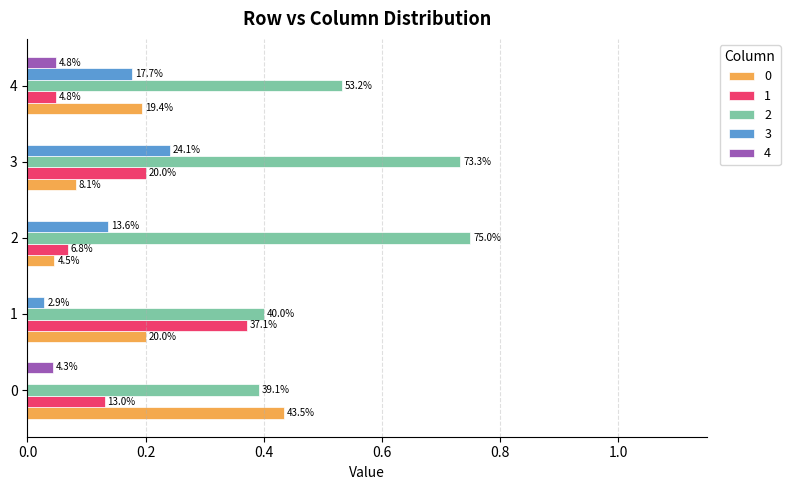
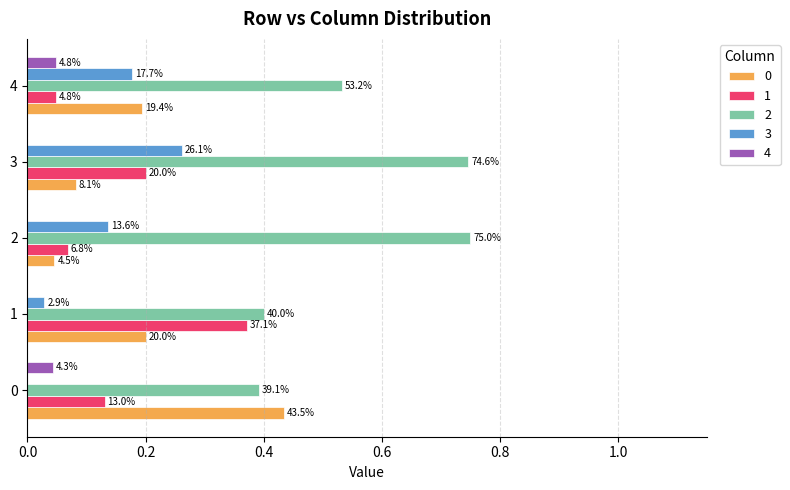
  {
    "0": {
      "4": "19.4%",
      "3": "8.1%",
      "2": "4.5%",
      "1": "20.0%",
      "0": "43.5%"
    },
    "1": {
      "4": "4.8%",
      "3": "20.0%",
      "2": "6.8%",
      "1": "37.1%",
      "0": "13.0%"
    },
    "2": {
      "4": "53.2%",
-     "3": "73.3%",
+     "3": "74.6%",
      "2": "75.0%",
      "1": "40.0%",
      "0": "39.1%"
    },
    "3": {
      "4": "17.7%",
-     "3": "24.1%",
+     "3": "26.1%",
      "2": "13.6%",
      "1": "2.9%"
    },
    "4": {
      "4": "4.8%",
      "0": "4.3%"
    }
  }
